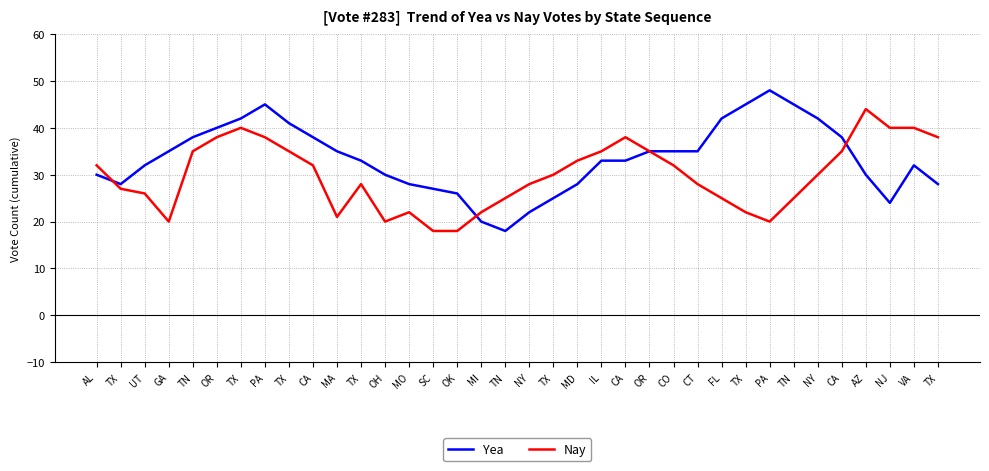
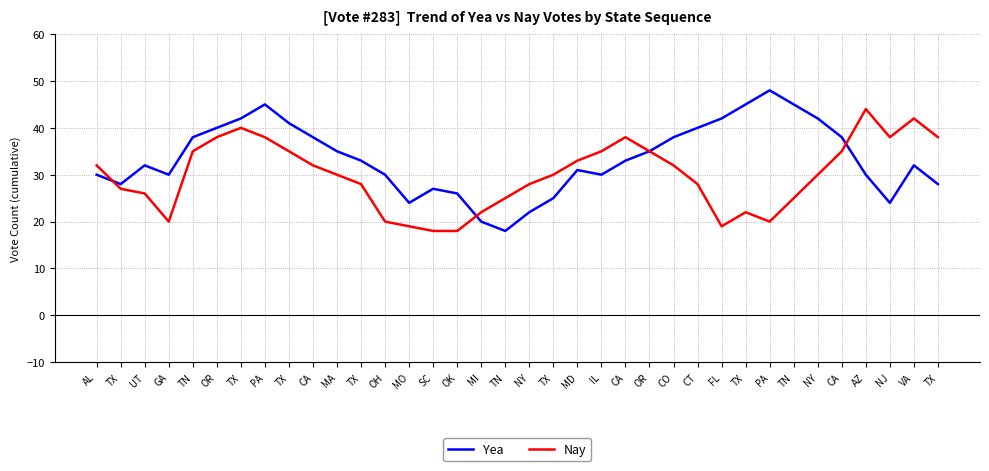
  {
    "Yea": {
      "AL": 30,
      "UT": 32,
-     "GA": 35,
+     "GA": 30,
      "MA": 35,
      "OH": 30,
-     "MO": 28,
+     "MO": 24,
      "SC": 27,
      "OK": 26,
      "MI": 20,
-     "MD": 28,
-     "IL": 33,
-     "CO": 35,
-     "CT": 35,
+     "MD": 31,
+     "IL": 30,
+     "CO": 38,
+     "CT": 40,
      "FL": 42,
      "AZ": 30,
      "NJ": 24,
      "VA": 32
    },
    "Nay": {
      "AL": 32,
      "UT": 26,
      "GA": 20,
-     "MA": 21,
+     "MA": 30,
      "OH": 20,
-     "MO": 22,
+     "MO": 19,
      "SC": 18,
      "OK": 18,
      "MI": 22,
      "MD": 33,
      "IL": 35,
      "CO": 32,
      "CT": 28,
-     "FL": 25,
+     "FL": 19,
      "AZ": 44,
-     "NJ": 40,
-     "VA": 40
+     "NJ": 38,
+     "VA": 42
    }
  }
